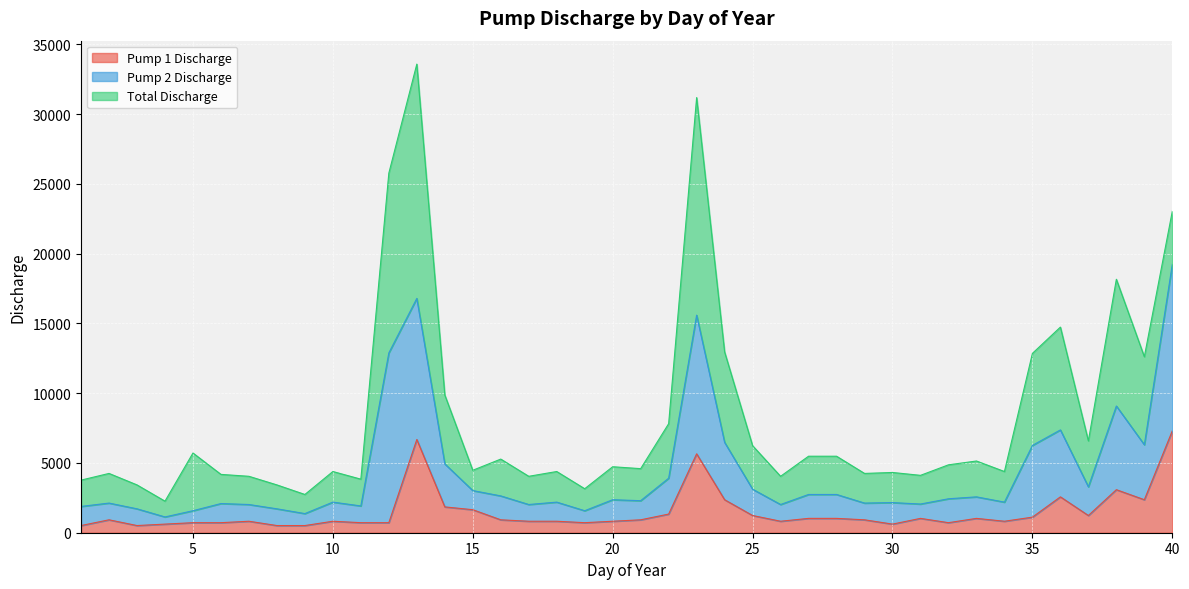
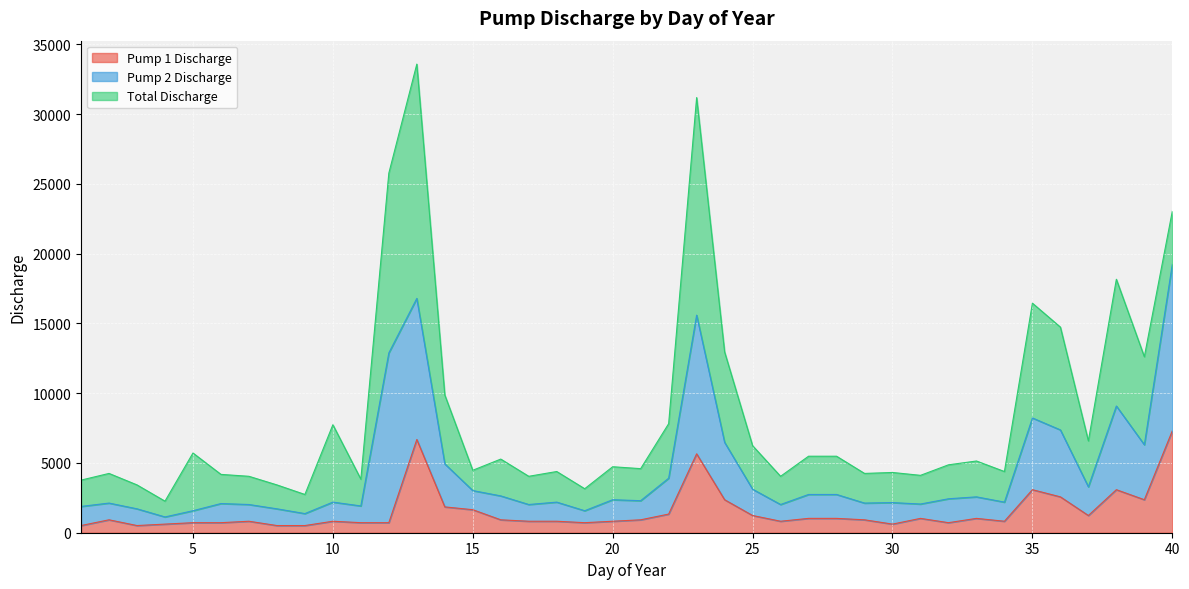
  {
    "Pump 1 Discharge": {
      "5": 700,
      "10": 800,
      "15": 1600,
      "20": 800,
      "25": 1200,
      "30": 600,
-     "35": 1100,
+     "35": 3100,
      "40": 7300
    },
    "Pump 2 Discharge": {
      "5": 900,
      "10": 1400,
      "15": 1400,
      "20": 1500,
      "25": 1900,
      "30": 1500,
      "35": 5100,
      "40": 11900
    },
    "Total Discharge": {
      "5": 4100,
-     "10": 2200,
+     "10": 5500,
      "15": 1500,
      "20": 2400,
      "25": 3100,
      "30": 2200,
-     "35": 6600,
+     "35": 8200,
      "40": 3800
    }
  }
